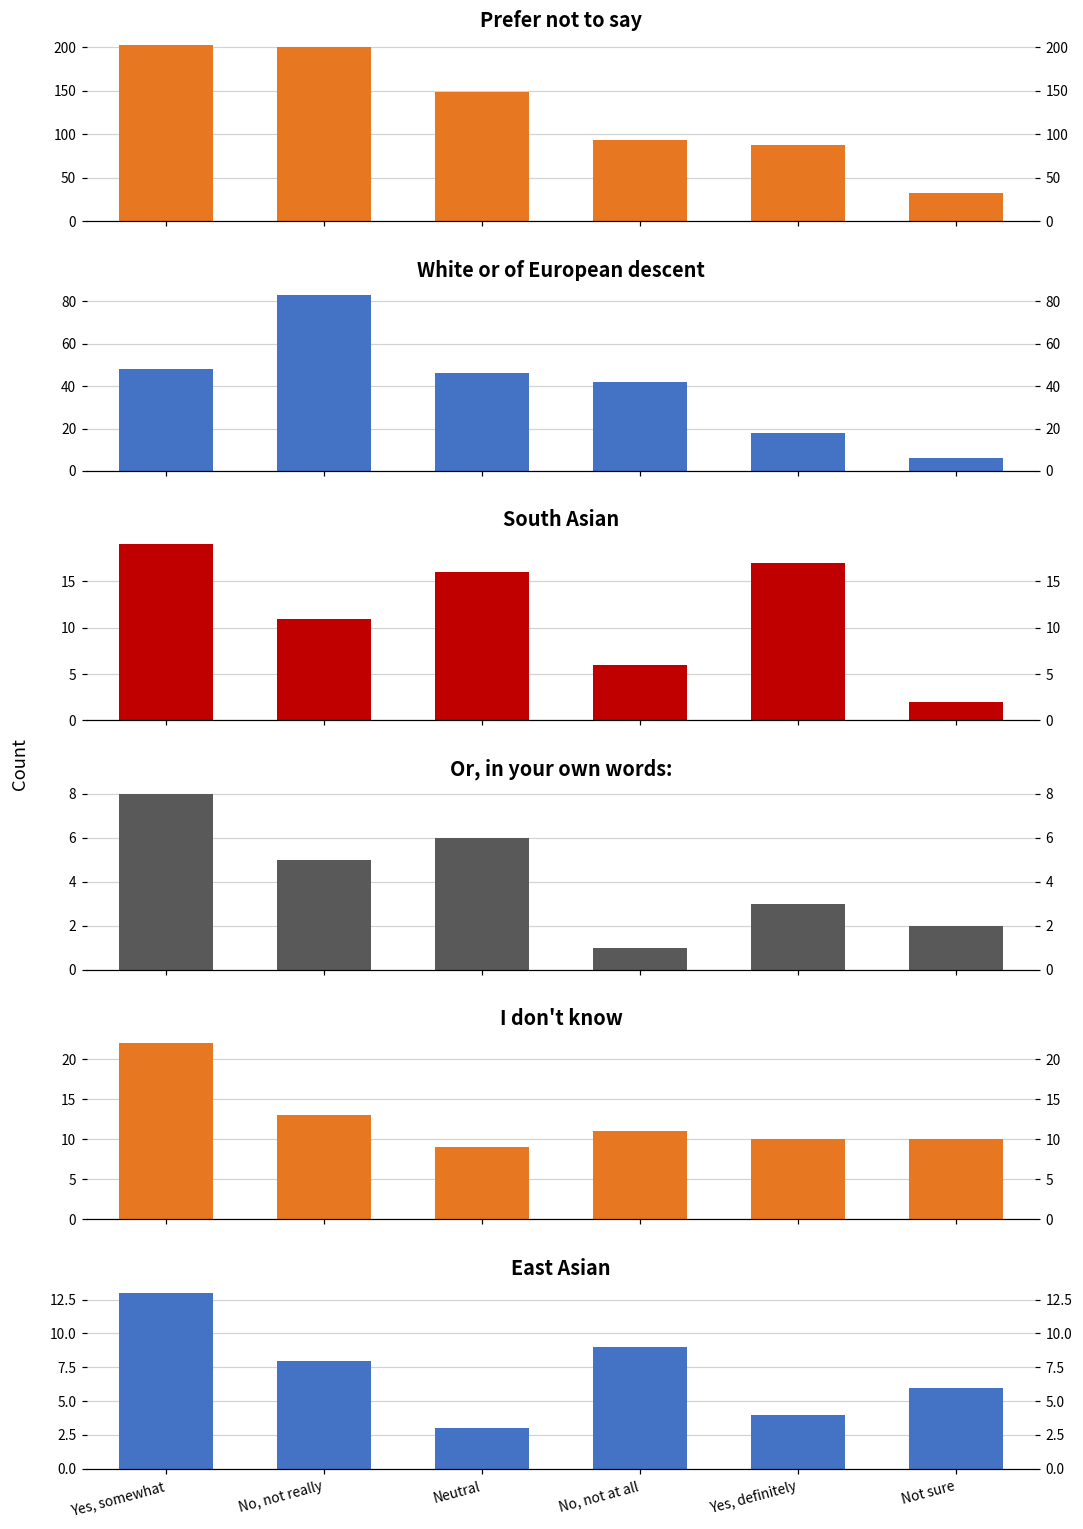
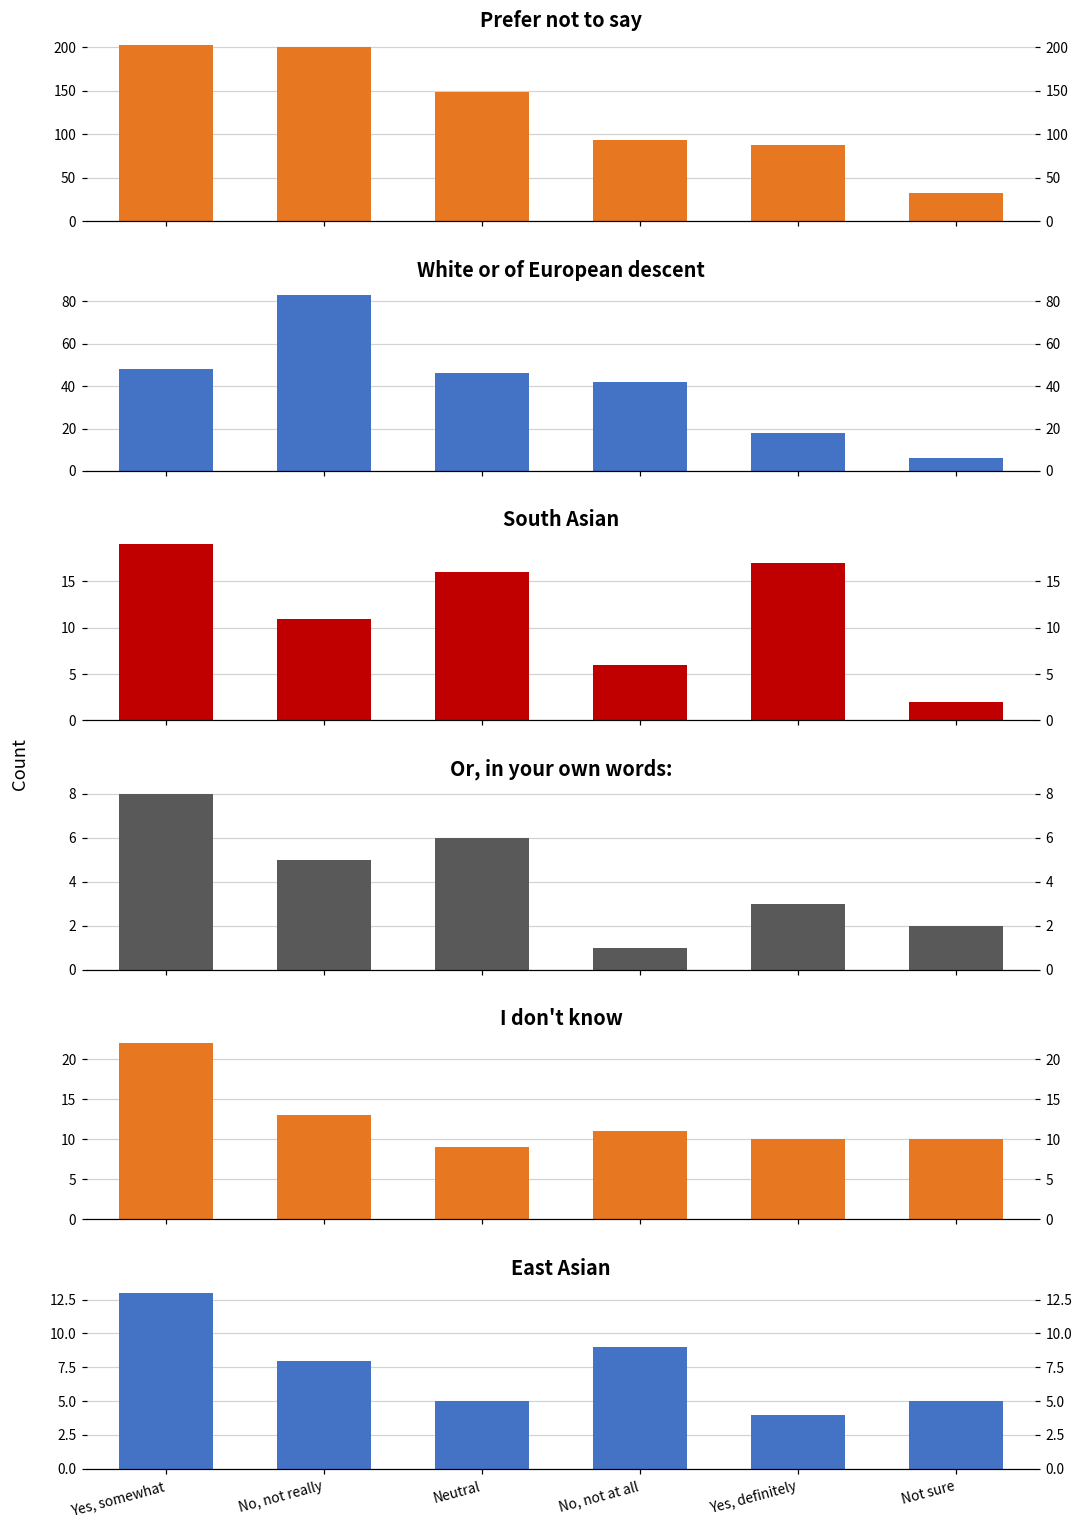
  {
    "East Asian": {
      "Yes, somewhat": 13,
      "No, not really": 8,
-     "Neutral": 3,
+     "Neutral": 5,
      "No, not at all": 9,
      "Yes, definitely": 4,
-     "Not sure": 6
+     "Not sure": 5
    }
  }
